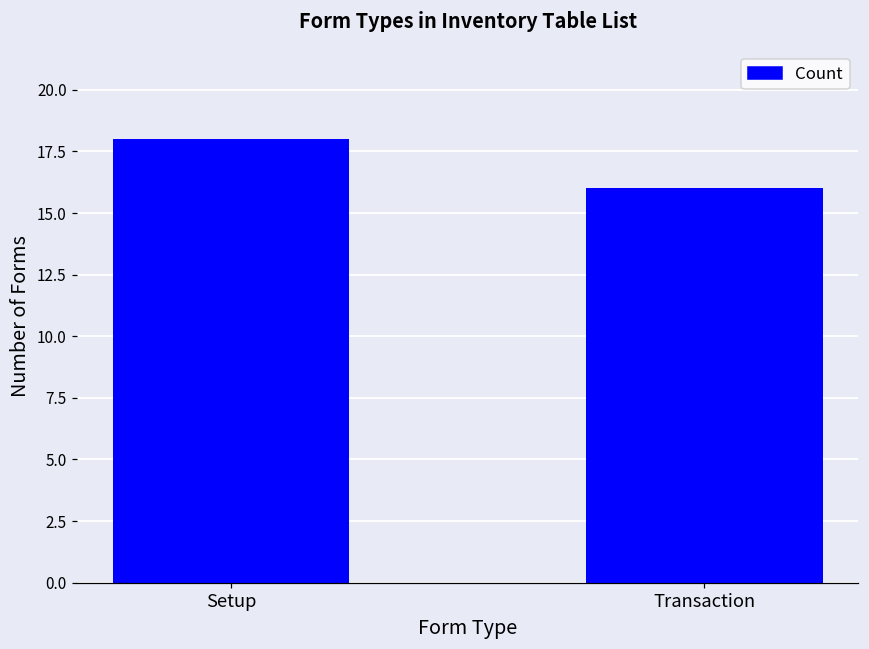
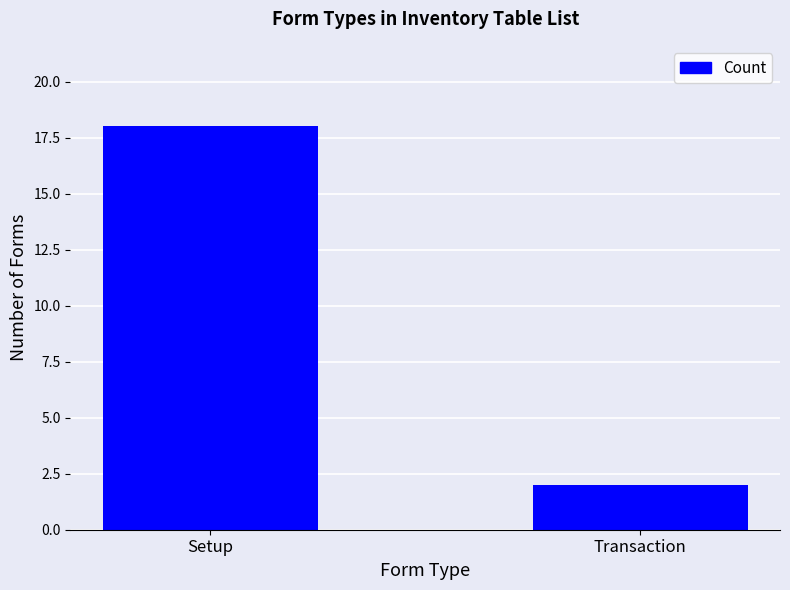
  {
    "Setup": 18,
-   "Transaction": 16
+   "Transaction": 2
  }
